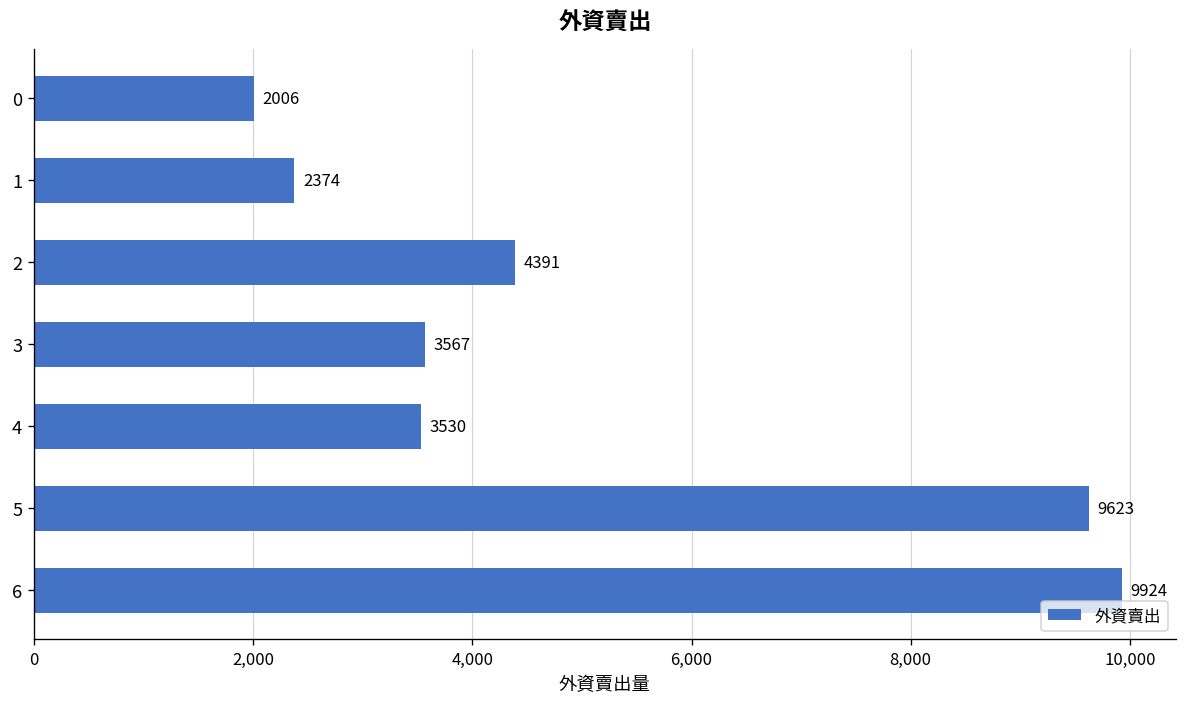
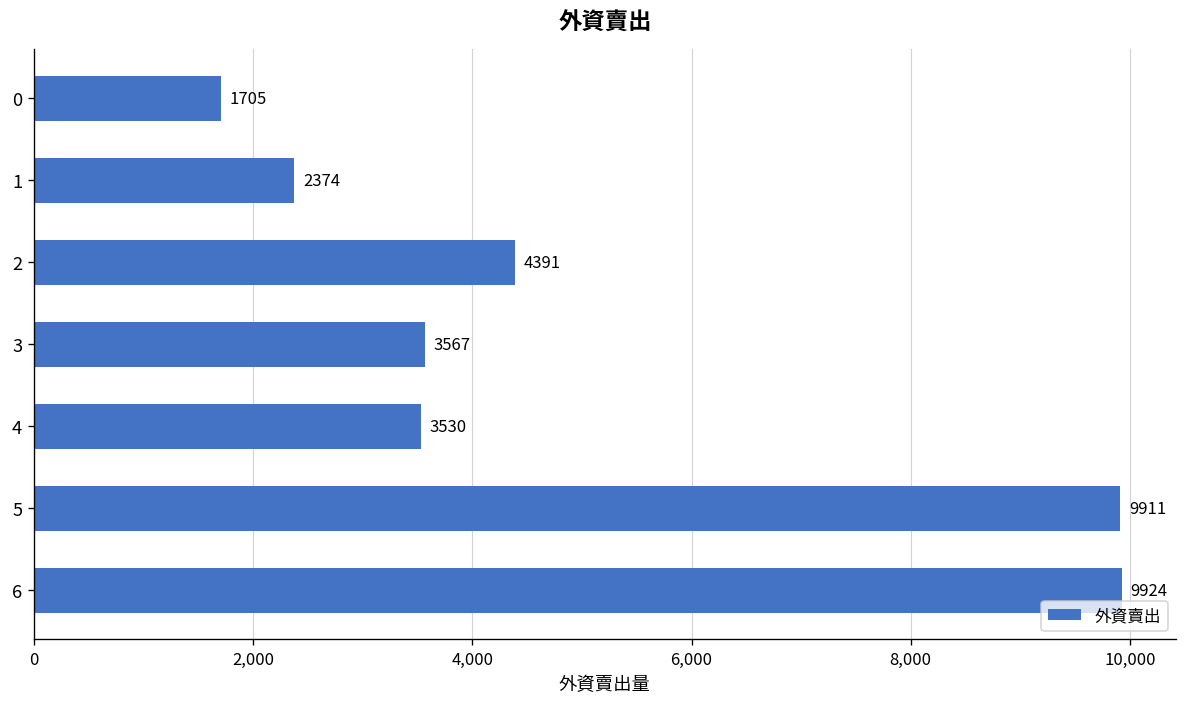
  {
-   "0": 2006,
+   "0": 1705,
    "1": 2374,
    "2": 4391,
    "3": 3567,
    "4": 3530,
-   "5": 9623,
+   "5": 9911,
    "6": 9924
  }
